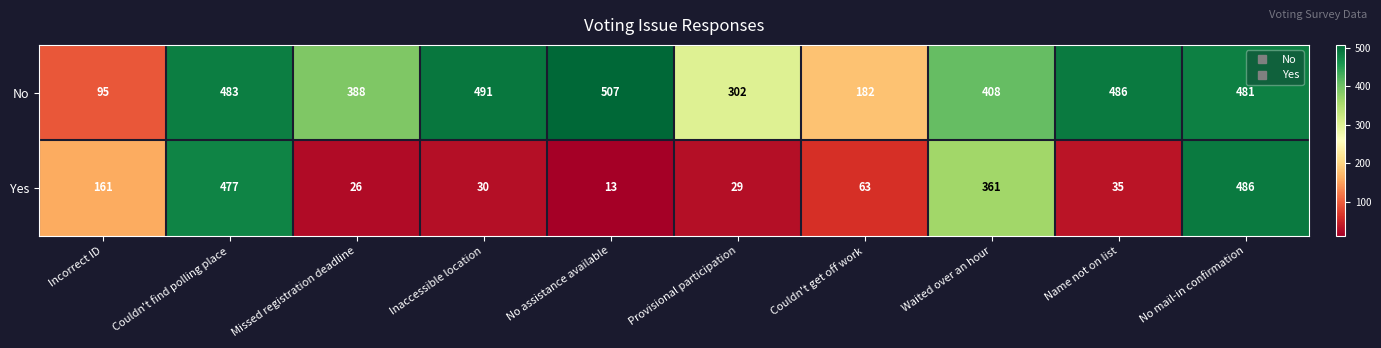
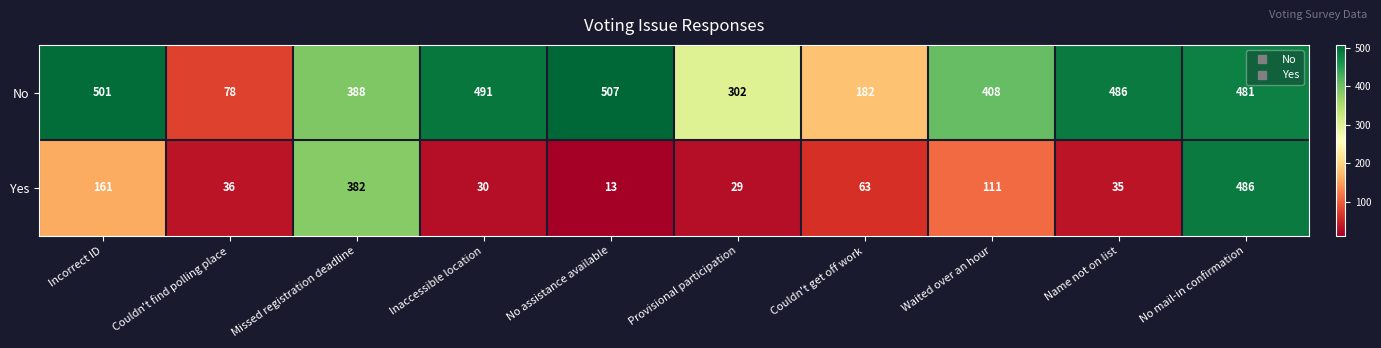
  {
    "No": {
-     "Incorrect ID": 95,
-     "Couldn't find polling place": 483,
+     "Incorrect ID": 501,
+     "Couldn't find polling place": 78,
      "Missed registration deadline": 388,
      "Inaccessible location": 491,
      "No assistance available": 507,
      "Provisional participation": 302,
      "Couldn't get off work": 182,
      "Waited over an hour": 408,
      "Name not on list": 486,
      "No mail-in confirmation": 481
    },
    "Yes": {
      "Incorrect ID": 161,
-     "Couldn't find polling place": 477,
-     "Missed registration deadline": 26,
+     "Couldn't find polling place": 36,
+     "Missed registration deadline": 382,
      "Inaccessible location": 30,
      "No assistance available": 13,
      "Provisional participation": 29,
      "Couldn't get off work": 63,
-     "Waited over an hour": 361,
+     "Waited over an hour": 111,
      "Name not on list": 35,
      "No mail-in confirmation": 486
    }
  }
